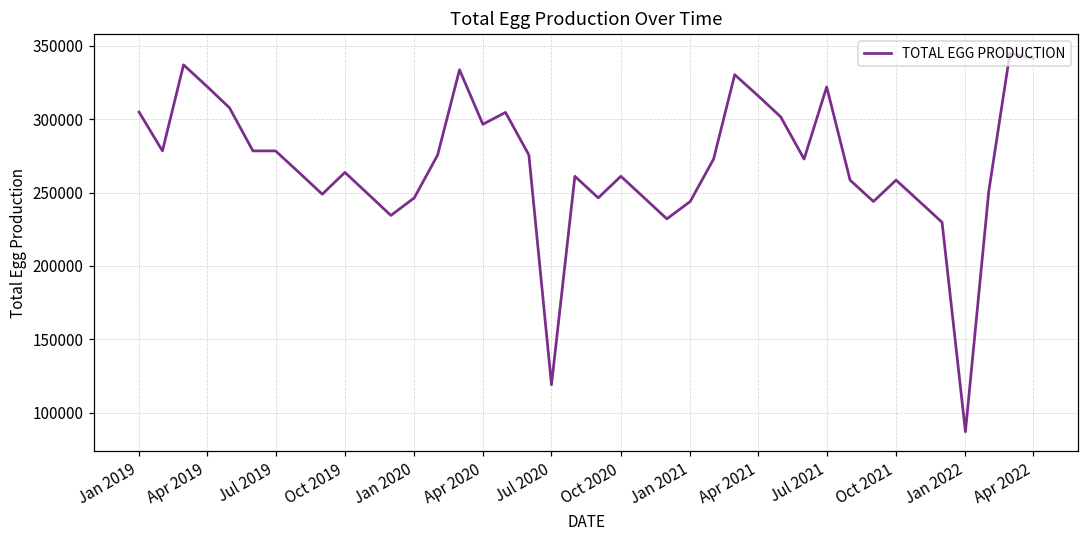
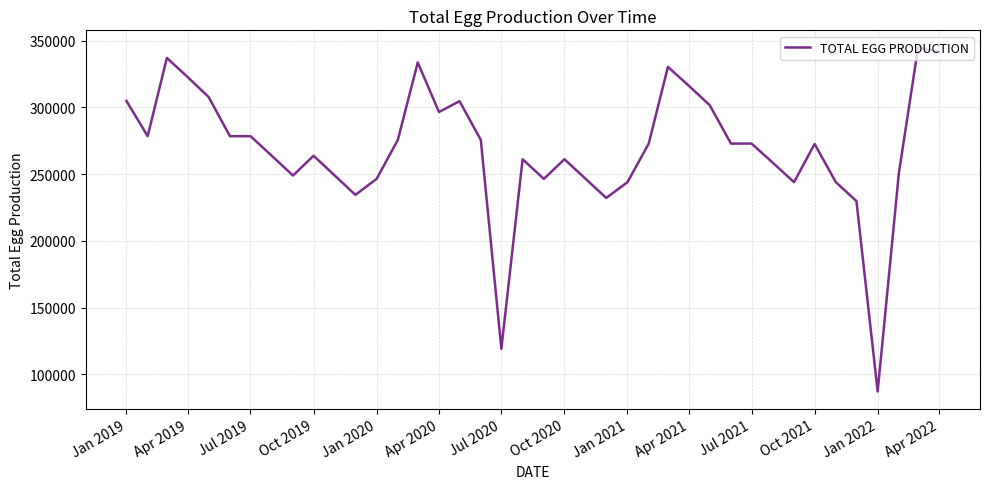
  {
    "Jan 2019": 305000,
    "Apr 2019": 322000,
    "Jul 2019": 278000,
    "Oct 2019": 264000,
    "Jan 2020": 246000,
    "Apr 2020": 296000,
    "Jul 2020": 119000,
    "Oct 2020": 261000,
    "Jan 2021": 244000,
    "Apr 2021": 316000,
-   "Jul 2021": 322000,
-   "Oct 2021": 258000,
+   "Jul 2021": 273000,
+   "Oct 2021": 273000,
    "Jan 2022": 87000
  }
